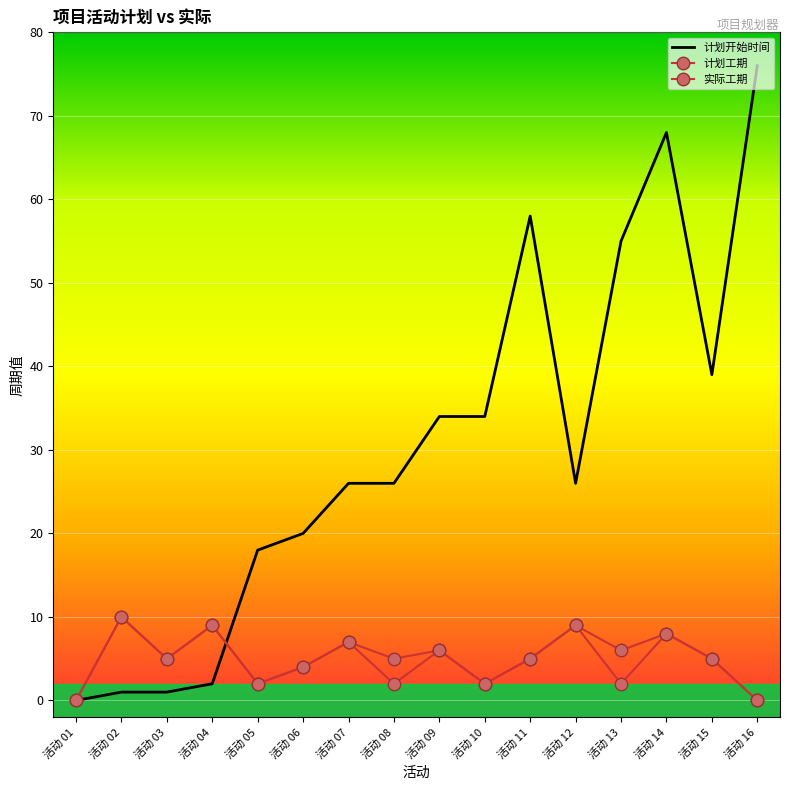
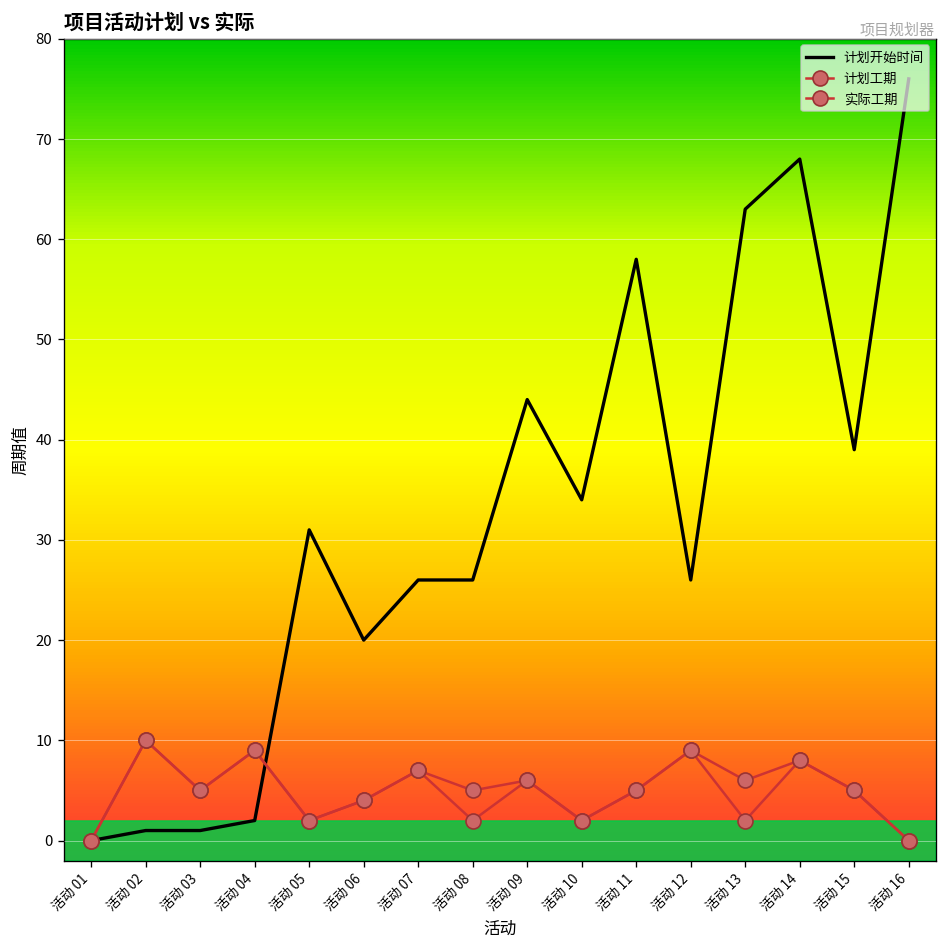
  {
    "计划开始时间": {
-     "活动 05": 18,
+     "活动 05": 31,
      "活动 06": 20,
      "活动 07": 26,
      "活动 08": 26,
-     "活动 09": 34,
+     "活动 09": 44,
      "活动 10": 34,
      "活动 11": 58,
      "活动 12": 26,
-     "活动 13": 55,
+     "活动 13": 63,
      "活动 14": 68,
      "活动 15": 39
    }
  }
